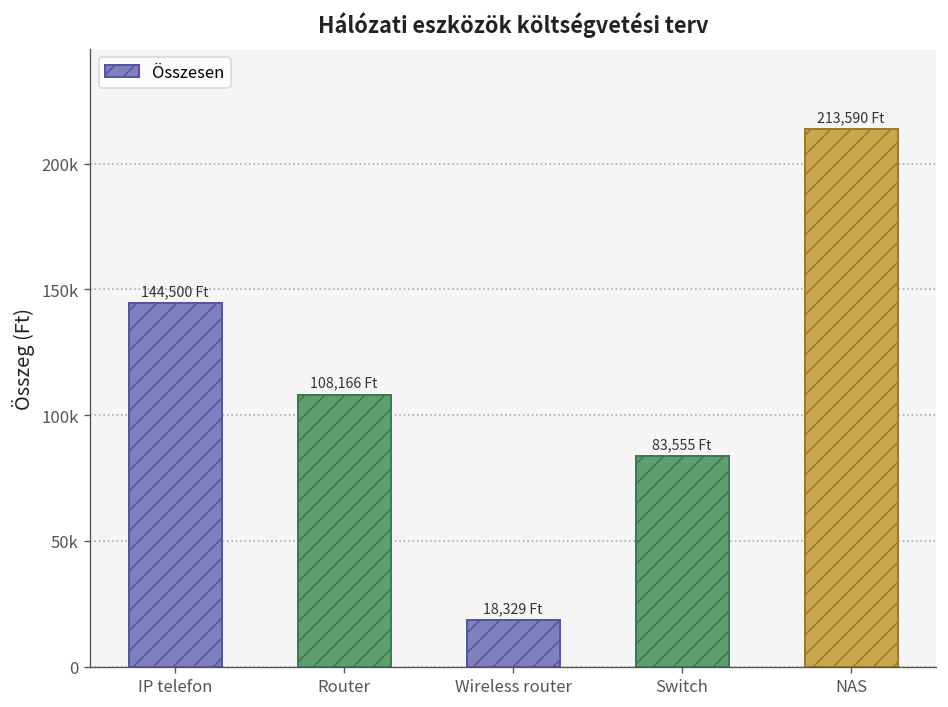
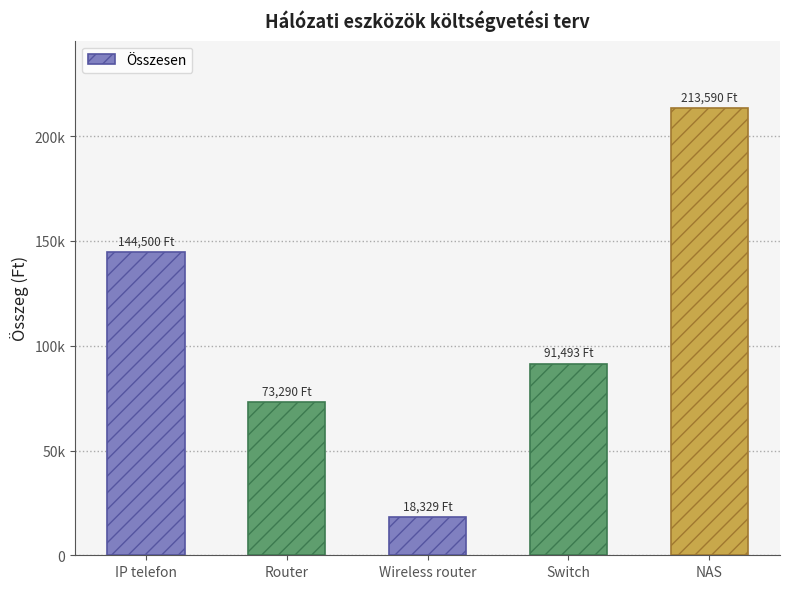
  {
    "IP telefon": "144,500",
-   "Router": "108,166",
+   "Router": "73,290",
    "Wireless router": "18,329",
-   "Switch": "83,555",
+   "Switch": "91,493",
    "NAS": "213,590"
  }
